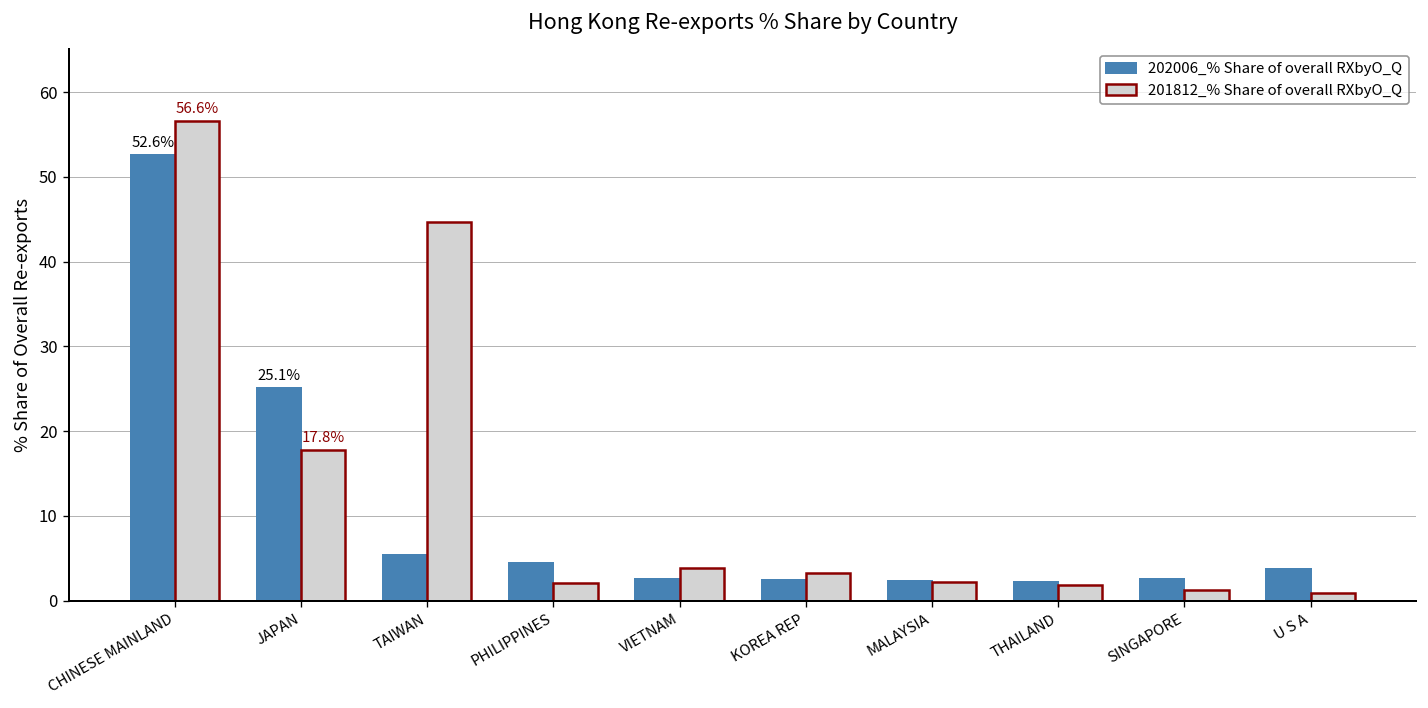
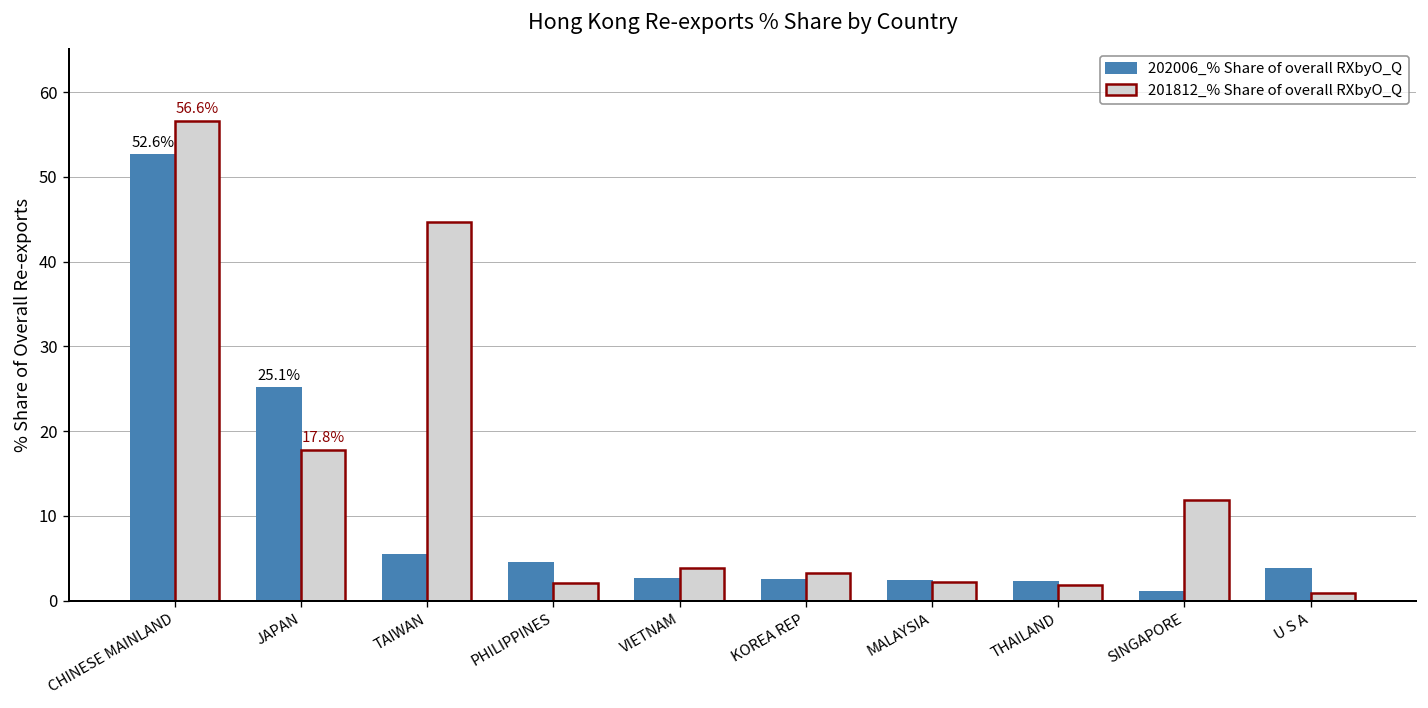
  {
    "202006_% Share of overall RXbyO_Q": {
      "TAIWAN": 5,
      "PHILIPPINES": 4,
      "VIETNAM": 3,
      "KOREA REP": 2,
      "MALAYSIA": 2,
      "THAILAND": 2,
-     "SINGAPORE": 3,
+     "SINGAPORE": 1,
      "U S A": 4
    },
    "201812_% Share of overall RXbyO_Q": {
      "TAIWAN": 45,
      "PHILIPPINES": 2,
      "VIETNAM": 4,
      "KOREA REP": 3,
      "MALAYSIA": 2,
      "THAILAND": 2,
-     "SINGAPORE": 1,
+     "SINGAPORE": 12,
      "U S A": 1
    }
  }
